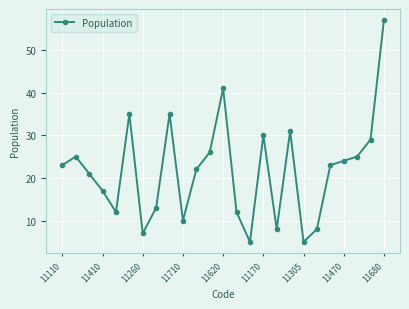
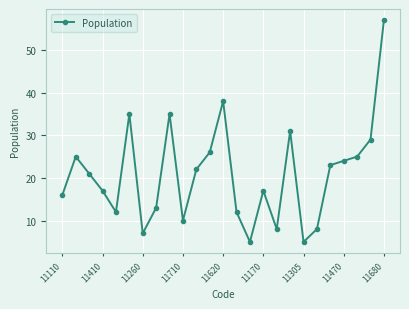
  {
-   "11110": 23,
+   "11110": 16,
    "11410": 17,
    "11260": 7,
    "11710": 10,
-   "11620": 41,
-   "11170": 30,
+   "11620": 38,
+   "11170": 17,
    "11305": 5,
    "11470": 24,
    "11680": 57
  }
